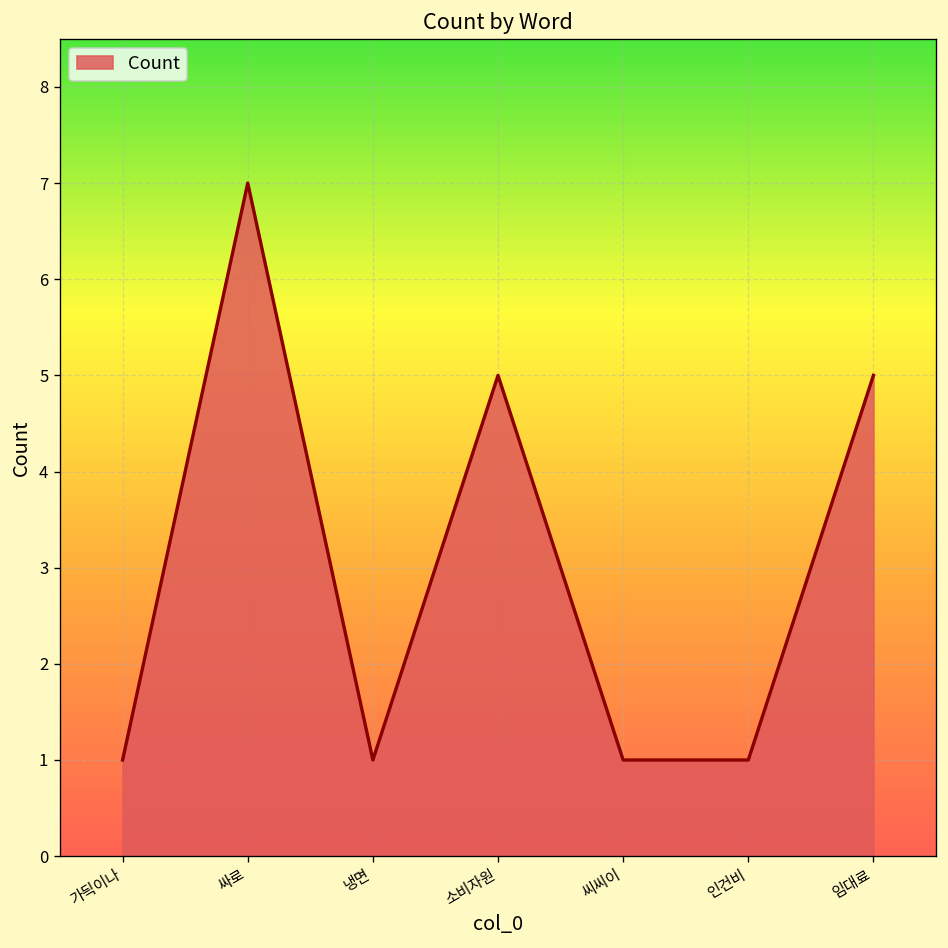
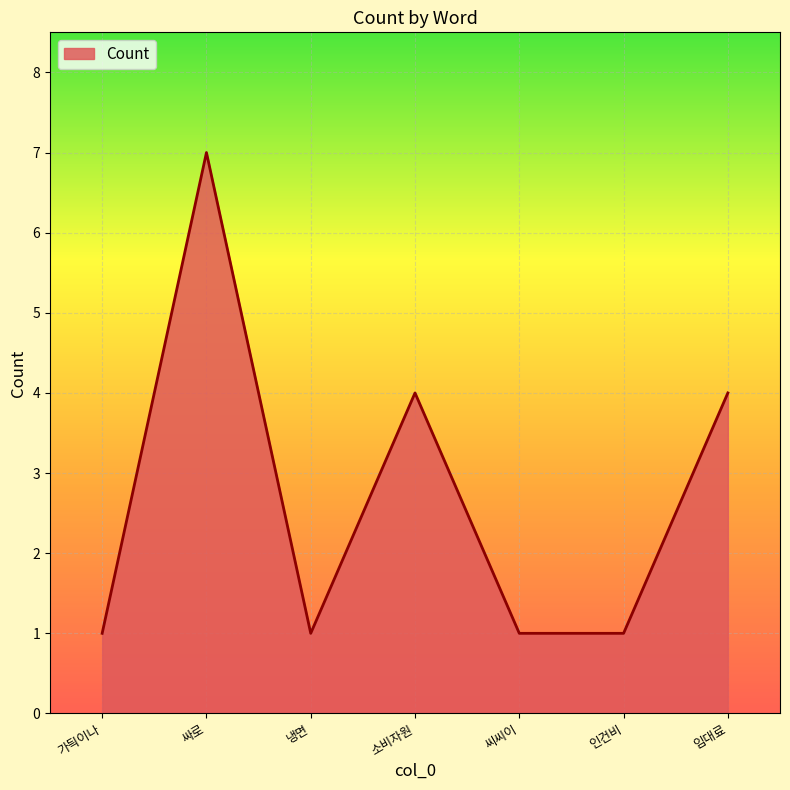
  {
    "가듹이나": 1,
    "싸로": 7,
    "냉면": 1,
-   "소비자원": 5,
+   "소비자원": 4,
    "씨씨이": 1,
    "인건비": 1,
-   "임대료": 5
+   "임대료": 4
  }
